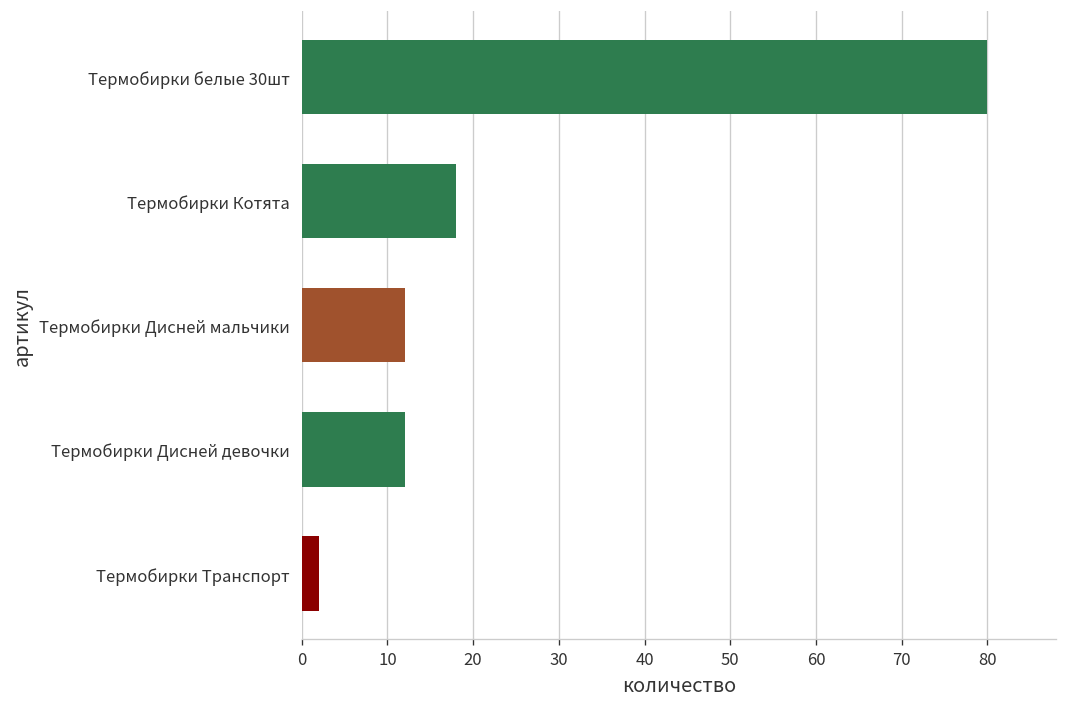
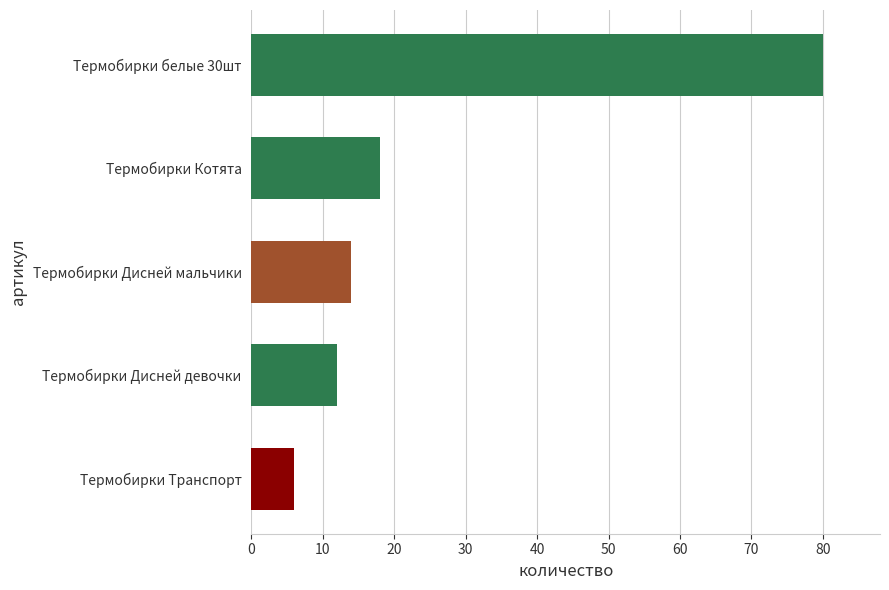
  {
    "Термобирки белые 30шт": 80,
    "Термобирки Котята": 18,
-   "Термобирки Дисней мальчики": 12,
+   "Термобирки Дисней мальчики": 14,
    "Термобирки Дисней девочки": 12,
-   "Термобирки Транспорт": 2
+   "Термобирки Транспорт": 6
  }
